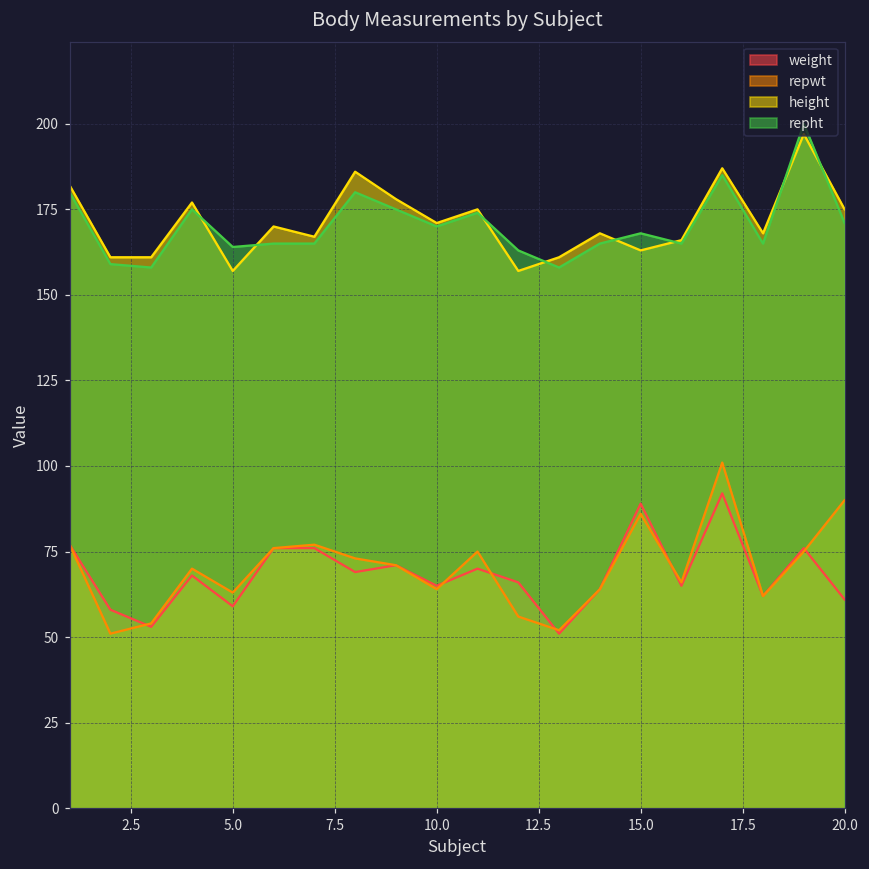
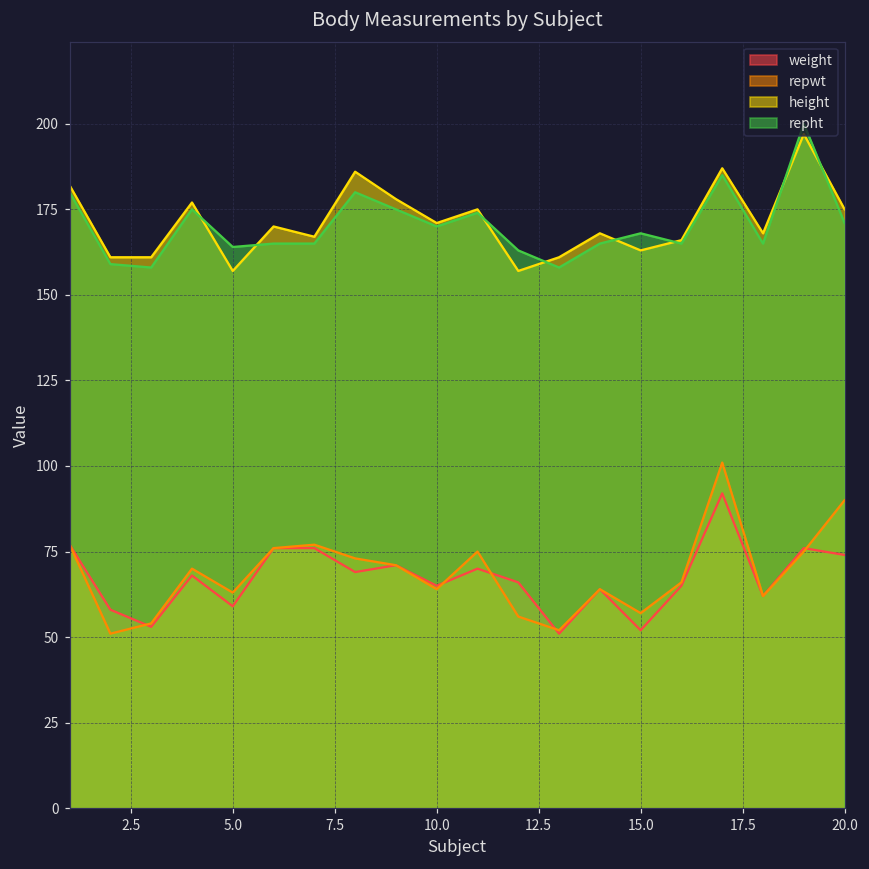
  {
    "weight": {
      "5.0": 59,
      "10.0": 65,
-     "15.0": 89,
-     "20.0": 61
+     "15.0": 52,
+     "20.0": 74
    },
    "repwt": {
      "5.0": 63,
      "10.0": 64,
-     "15.0": 86,
+     "15.0": 57,
      "20.0": 90
    },
    "height": {
      "5.0": 157,
      "10.0": 171,
      "15.0": 163,
      "20.0": 175
    },
    "repht": {
      "5.0": 164,
      "10.0": 170,
      "15.0": 168,
      "20.0": 171
    }
  }
